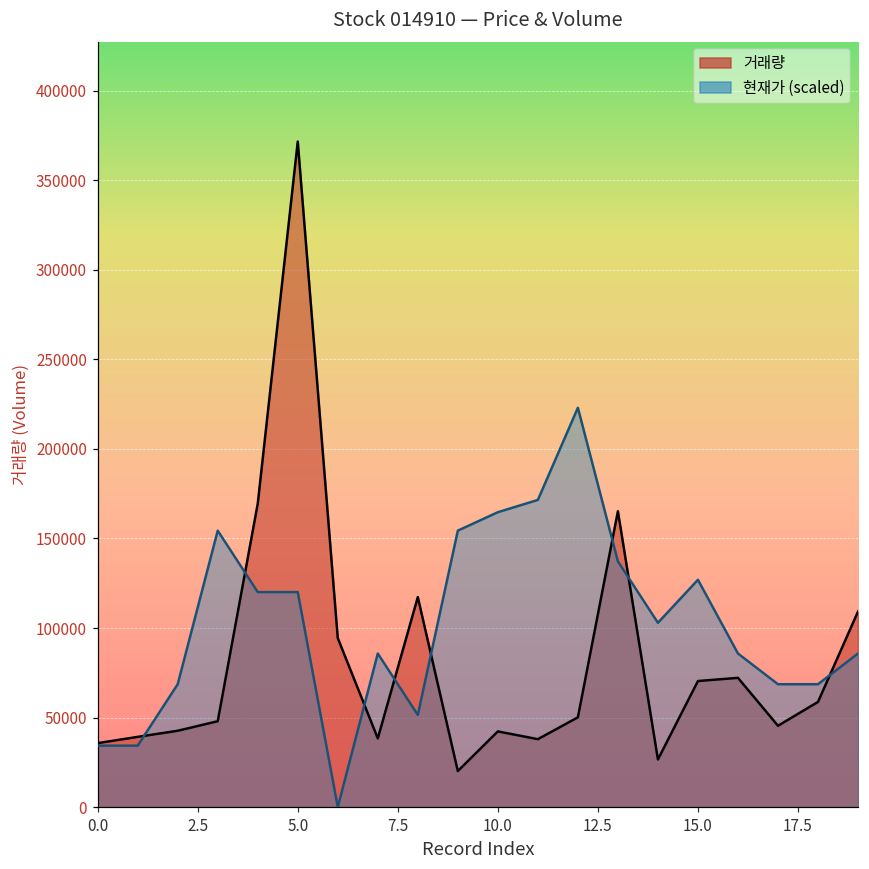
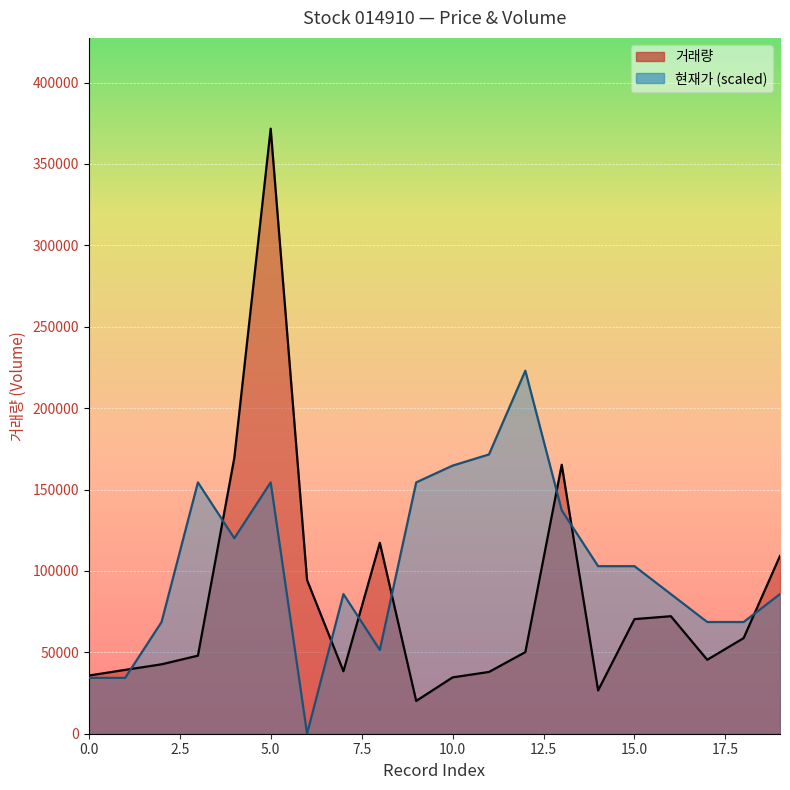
  {
    "거래량": {
      "5.0": 372000,
-     "10.0": 42000,
+     "10.0": 35000,
      "15.0": 70000
    },
    "현재가 (scaled)": {
-     "5.0": 120000,
+     "5.0": 154000,
      "10.0": 165000,
-     "15.0": 127000
+     "15.0": 103000
    }
  }
